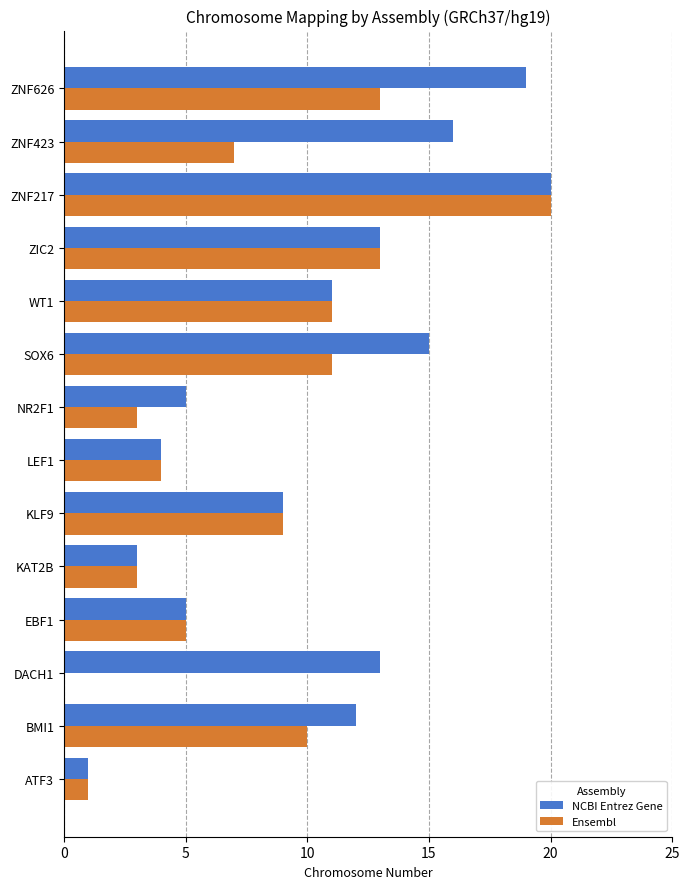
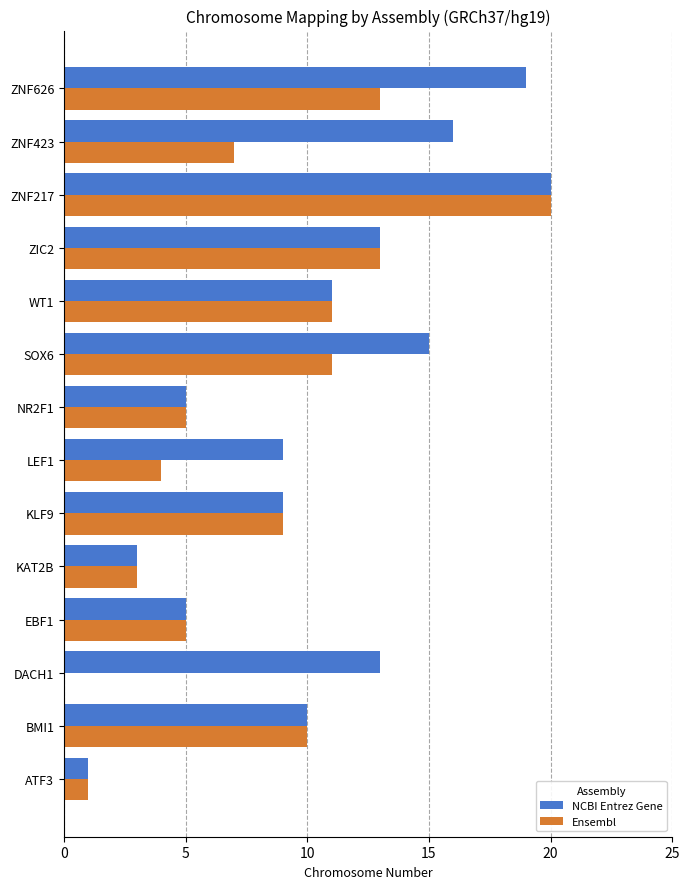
  {
    "NCBI Entrez Gene": {
      "ZNF626": 19,
      "ZNF423": 16,
      "ZNF217": 20,
      "ZIC2": 13,
      "WT1": 11,
      "SOX6": 15,
      "NR2F1": 5,
-     "LEF1": 4,
+     "LEF1": 9,
      "KLF9": 9,
      "KAT2B": 3,
      "EBF1": 5,
      "DACH1": 13,
-     "BMI1": 12,
+     "BMI1": 10,
      "ATF3": 1
    },
    "Ensembl": {
      "ZNF626": 13,
      "ZNF423": 7,
      "ZNF217": 20,
      "ZIC2": 13,
      "WT1": 11,
      "SOX6": 11,
-     "NR2F1": 3,
+     "NR2F1": 5,
      "LEF1": 4,
      "KLF9": 9,
      "KAT2B": 3,
      "EBF1": 5,
      "DACH1": 0,
      "BMI1": 10,
      "ATF3": 1
    }
  }
